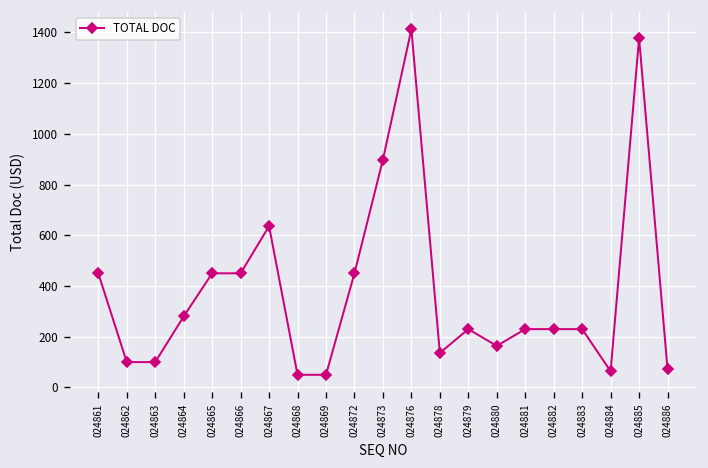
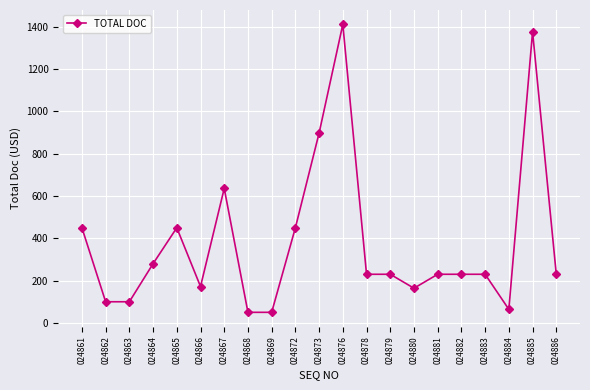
  {
    "024861": 450,
    "024862": 100,
    "024863": 100,
    "024864": 280,
    "024865": 450,
-   "024866": 450,
+   "024866": 170,
    "024867": 640,
    "024868": 50,
    "024869": 50,
    "024872": 450,
    "024873": 900,
    "024876": 1410,
-   "024878": 140,
+   "024878": 230,
    "024879": 230,
    "024880": 160,
    "024881": 230,
    "024882": 230,
    "024883": 230,
    "024884": 60,
    "024885": 1380,
-   "024886": 70
+   "024886": 230
  }
